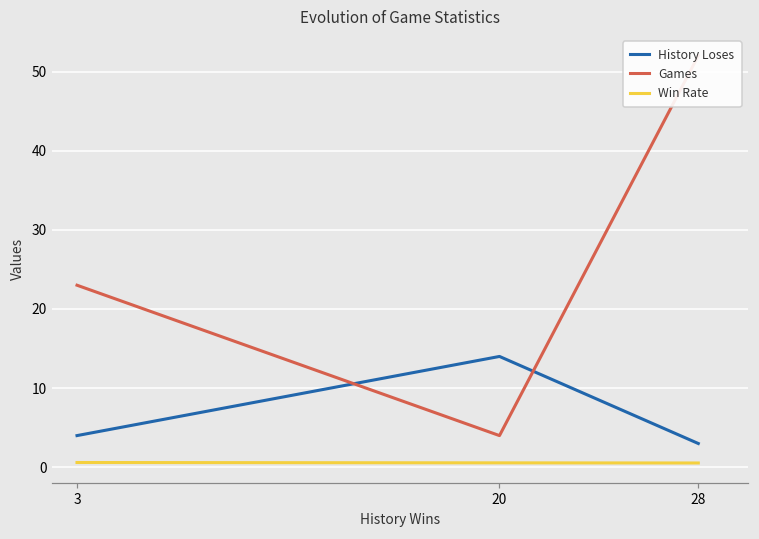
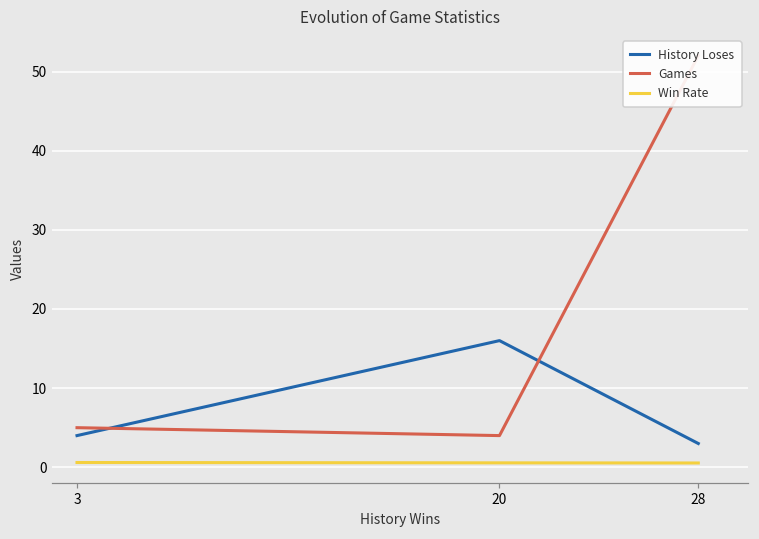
  {
    "History Loses": {
      "3": 4,
-     "20": 14,
+     "20": 16,
      "28": 3
    },
    "Games": {
-     "3": 23,
+     "3": 5,
      "20": 4
    },
    "Win Rate": {
      "3": 1,
      "20": 1,
      "28": 1
    }
  }
